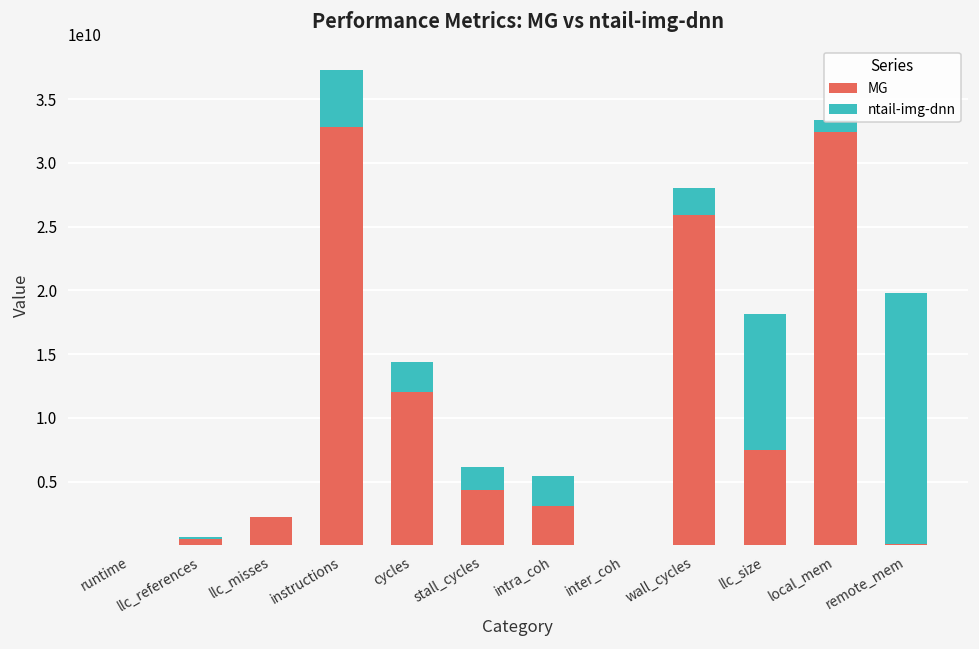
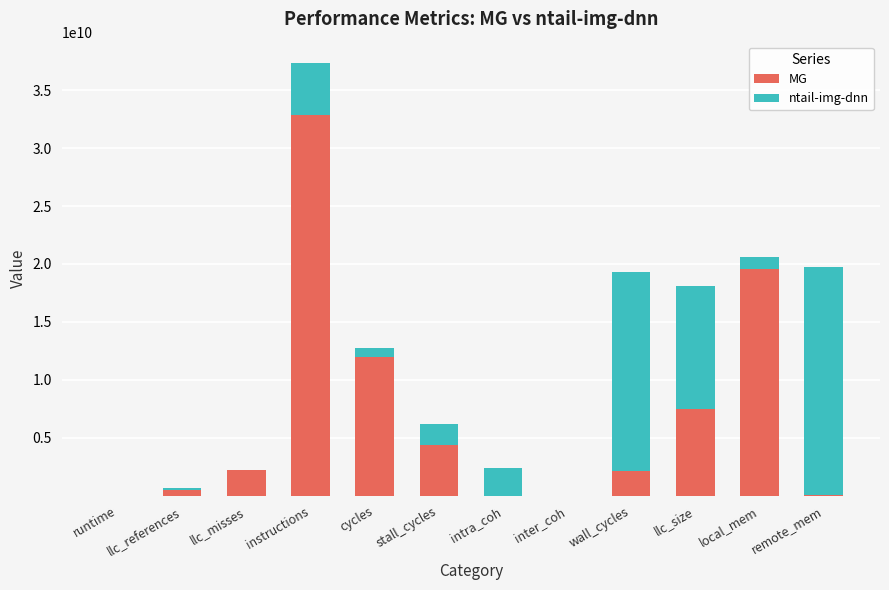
  {
    "MG": {
      "llc_references": 500000000,
      "llc_misses": 2200000000,
      "instructions": 32800000000,
      "cycles": 12000000000,
      "stall_cycles": 4300000000,
-     "intra_coh": 3100000000,
+     "intra_coh": 0,
      "inter_coh": 0,
-     "wall_cycles": 25900000000,
+     "wall_cycles": 2100000000,
      "llc_size": 7500000000,
-     "local_mem": 32400000000
+     "local_mem": 19600000000
    },
    "ntail-img-dnn": {
      "instructions": 4500000000,
-     "cycles": 2400000000,
+     "cycles": 800000000,
      "stall_cycles": 1800000000,
      "intra_coh": 2400000000,
-     "wall_cycles": 2100000000,
+     "wall_cycles": 17200000000,
      "llc_size": 10700000000,
      "remote_mem": 19700000000
    }
  }
